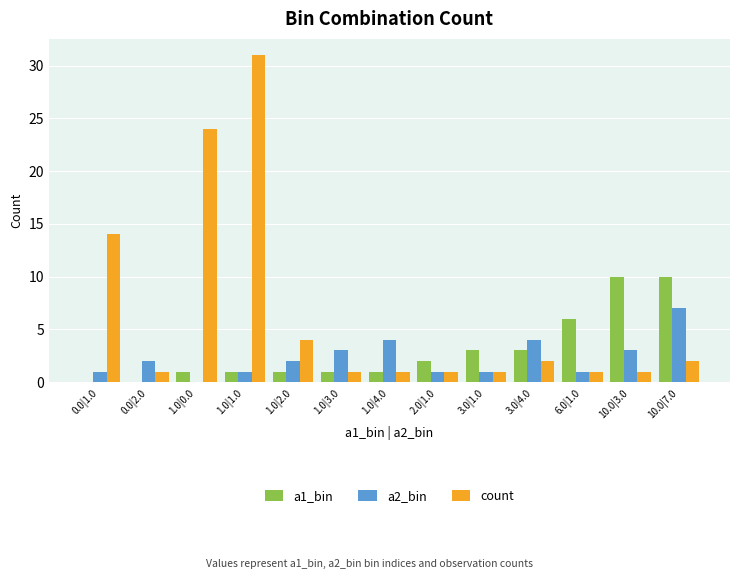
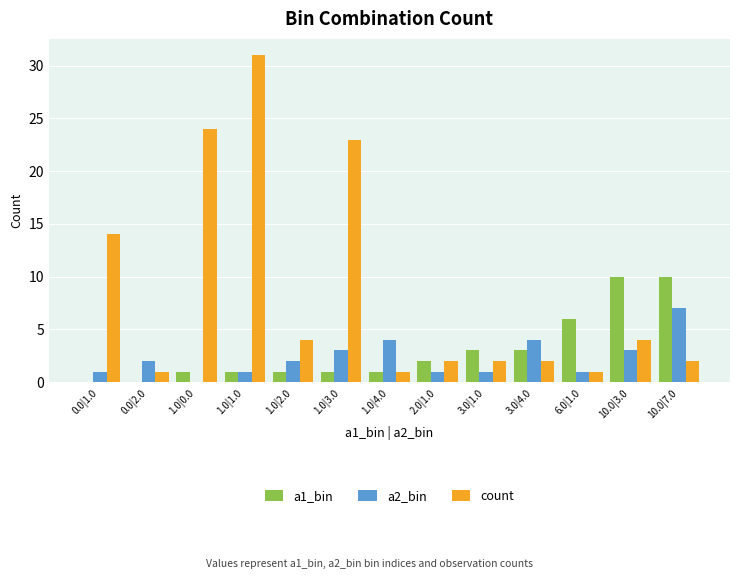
  {
    "a1_bin": {
      "0.0|1.0": 0,
      "0.0|2.0": 0,
      "1.0|0.0": 1,
      "1.0|1.0": 1,
      "1.0|2.0": 1,
      "1.0|3.0": 1,
      "1.0|4.0": 1,
      "2.0|1.0": 2,
      "3.0|1.0": 3,
      "3.0|4.0": 3,
      "6.0|1.0": 6,
      "10.0|3.0": 10,
      "10.0|7.0": 10
    },
    "a2_bin": {
      "0.0|1.0": 1,
      "0.0|2.0": 2,
      "1.0|0.0": 0,
      "1.0|1.0": 1,
      "1.0|2.0": 2,
      "1.0|3.0": 3,
      "1.0|4.0": 4,
      "2.0|1.0": 1,
      "3.0|1.0": 1,
      "3.0|4.0": 4,
      "6.0|1.0": 1,
      "10.0|3.0": 3,
      "10.0|7.0": 7
    },
    "count": {
      "0.0|1.0": 14,
      "0.0|2.0": 1,
      "1.0|0.0": 24,
      "1.0|1.0": 31,
      "1.0|2.0": 4,
-     "1.0|3.0": 1,
+     "1.0|3.0": 23,
      "1.0|4.0": 1,
-     "2.0|1.0": 1,
-     "3.0|1.0": 1,
+     "2.0|1.0": 2,
+     "3.0|1.0": 2,
      "3.0|4.0": 2,
      "6.0|1.0": 1,
-     "10.0|3.0": 1,
+     "10.0|3.0": 4,
      "10.0|7.0": 2
    }
  }
